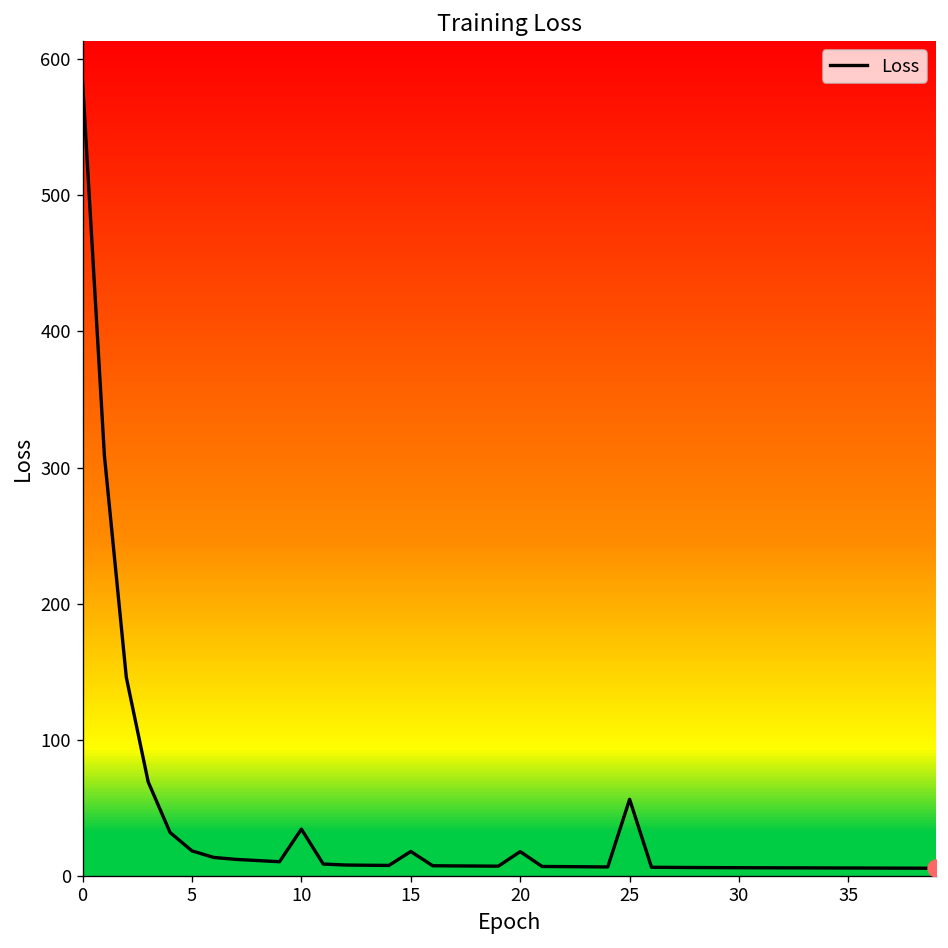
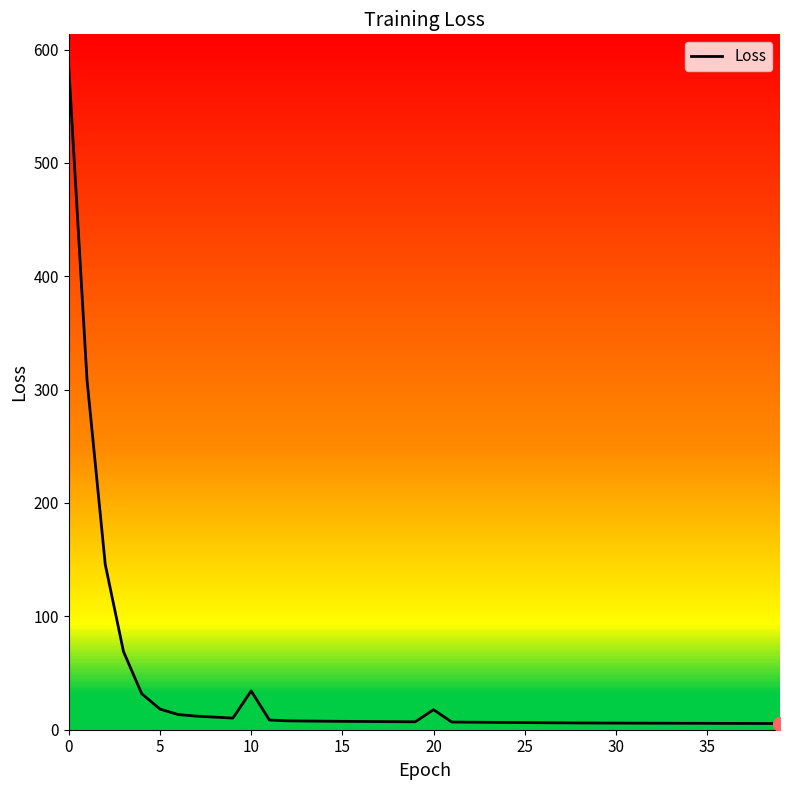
  {
    "Loss": {
      "0": 584,
      "5": 18,
      "10": 34,
-     "15": 18,
+     "15": 7,
      "20": 18,
-     "25": 56,
+     "25": 6,
      "30": 6,
      "35": 6
    }
  }
